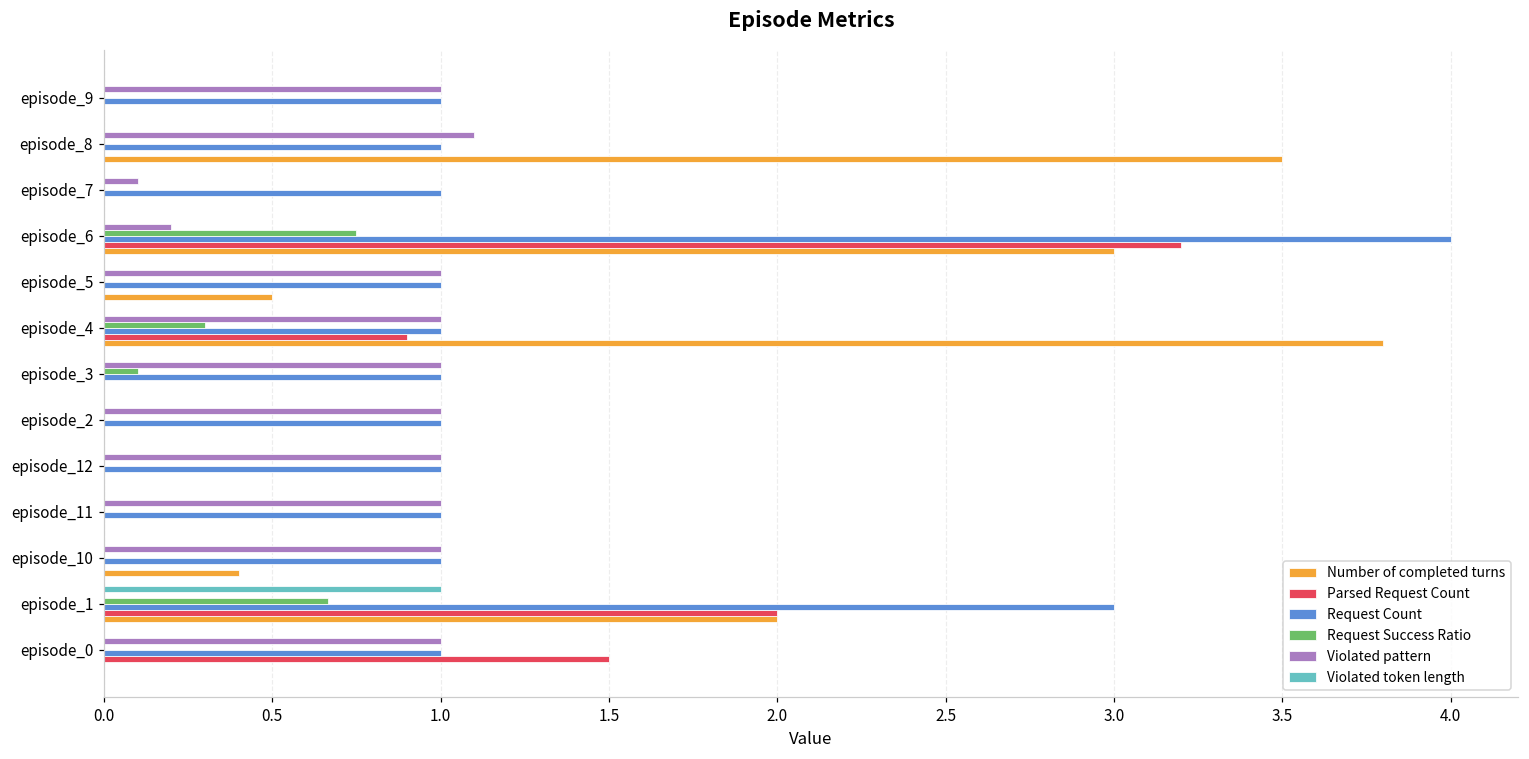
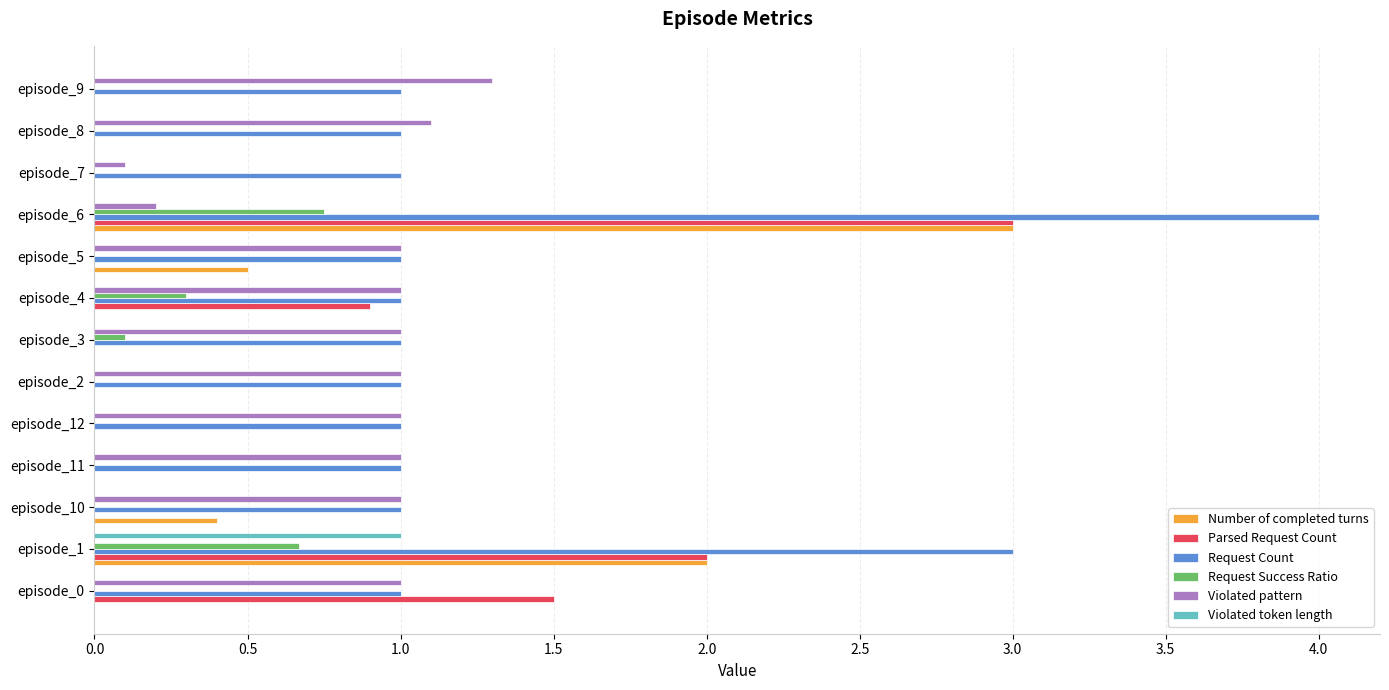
  {
    "Number of completed turns": {
      "episode_9": 0.0,
-     "episode_8": 3.5,
+     "episode_8": 0.0,
      "episode_7": 0.0,
      "episode_6": 3.0,
      "episode_5": 0.5,
-     "episode_4": 3.8,
+     "episode_4": 0.0,
      "episode_3": 0.0,
      "episode_2": 0.0,
      "episode_12": 0.0,
      "episode_11": 0.0,
      "episode_10": 0.4,
      "episode_1": 2.0,
      "episode_0": 0.0
    },
    "Parsed Request Count": {
      "episode_9": 0.0,
      "episode_8": 0.0,
      "episode_7": 0.0,
-     "episode_6": 3.2,
+     "episode_6": 3.0,
      "episode_5": 0.0,
      "episode_4": 0.9,
      "episode_3": 0.0,
      "episode_2": 0.0,
      "episode_12": 0.0,
      "episode_11": 0.0,
      "episode_10": 0.0,
      "episode_1": 2.0,
      "episode_0": 1.5
    },
    "Request Success Ratio": {
      "episode_9": 0.0,
      "episode_8": 0.0,
      "episode_7": 0.0,
      "episode_6": 0.75,
      "episode_5": 0.0,
      "episode_4": 0.3,
      "episode_3": 0.1,
      "episode_2": 0.0,
      "episode_12": 0.0,
      "episode_11": 0.0,
      "episode_10": 0.0,
      "episode_1": 0.67,
      "episode_0": 0.0
    },
    "Violated pattern": {
-     "episode_9": 1.0,
+     "episode_9": 1.3,
      "episode_8": 1.1,
      "episode_7": 0.1,
      "episode_6": 0.2,
      "episode_5": 1.0,
      "episode_4": 1.0,
      "episode_3": 1.0,
      "episode_2": 1.0,
      "episode_12": 1.0,
      "episode_11": 1.0,
      "episode_10": 1.0,
      "episode_1": 0.0,
      "episode_0": 1.0
    }
  }
